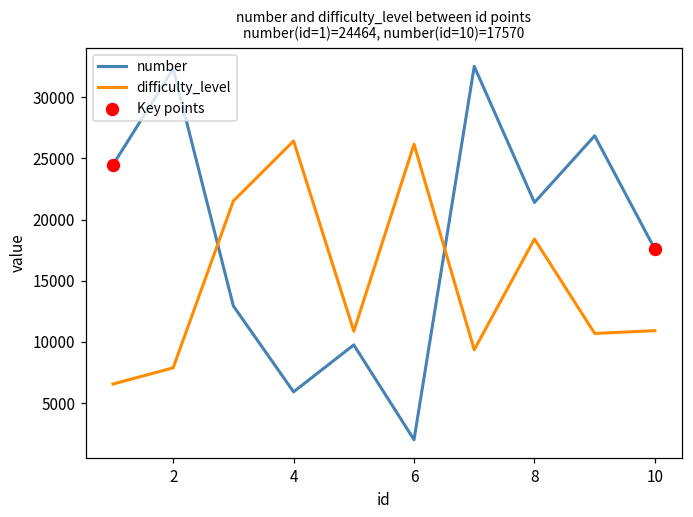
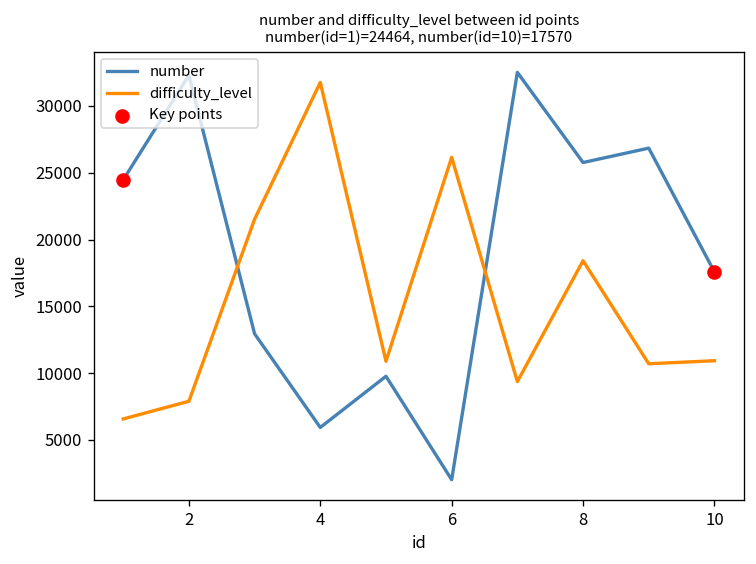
  {
    "number": {
      "4": 5900,
      "6": 2000,
-     "8": 21400
+     "8": 25800
    },
    "difficulty_level": {
      "2": 7900,
-     "4": 26400,
+     "4": 31800,
      "6": 26200,
      "8": 18400,
      "10": 10900
    }
  }
